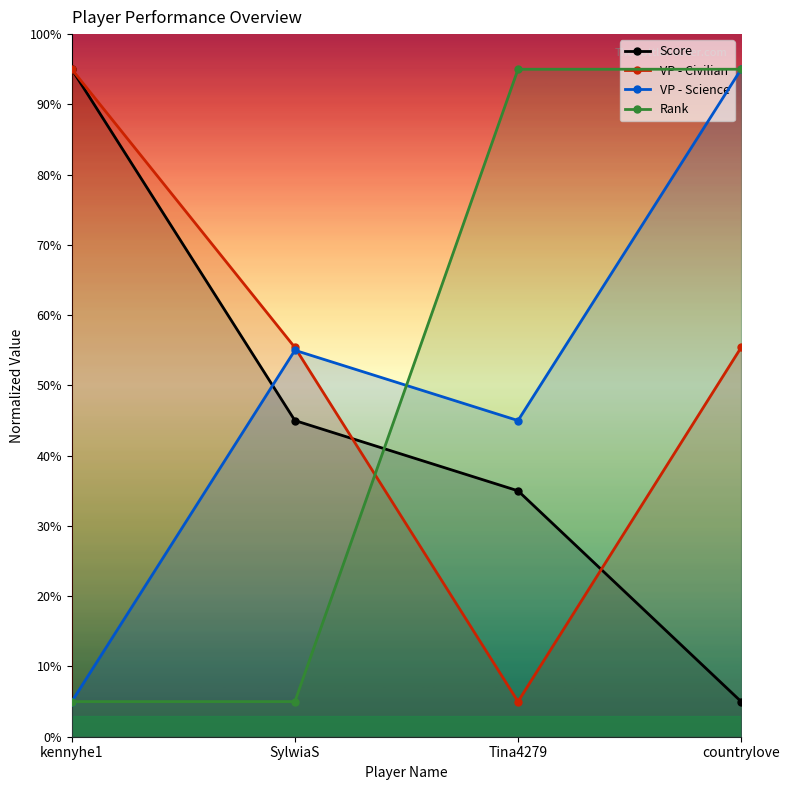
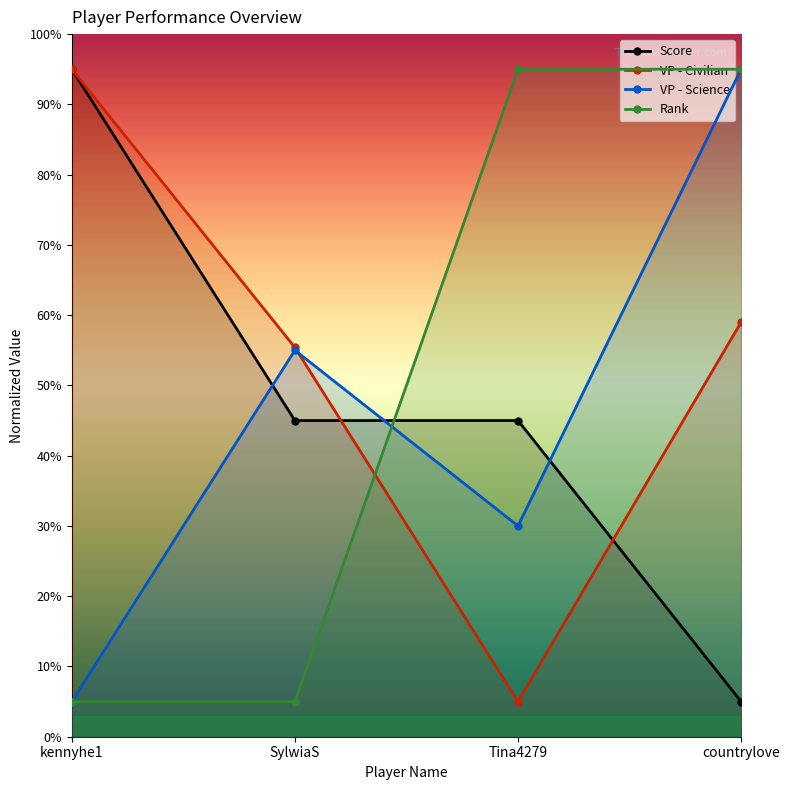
  {
    "Score": {
      "SylwiaS": "45%",
-     "Tina4279": "35%",
+     "Tina4279": "45%",
      "countrylove": "5%"
    },
    "VP - Civilian": {
      "SylwiaS": "55%",
      "Tina4279": "5%",
-     "countrylove": "55%"
+     "countrylove": "59%"
    },
    "VP - Science": {
      "SylwiaS": "55%",
-     "Tina4279": "45%"
+     "Tina4279": "30%"
    },
    "Rank": {
      "SylwiaS": "5%",
      "Tina4279": "95%"
    }
  }
